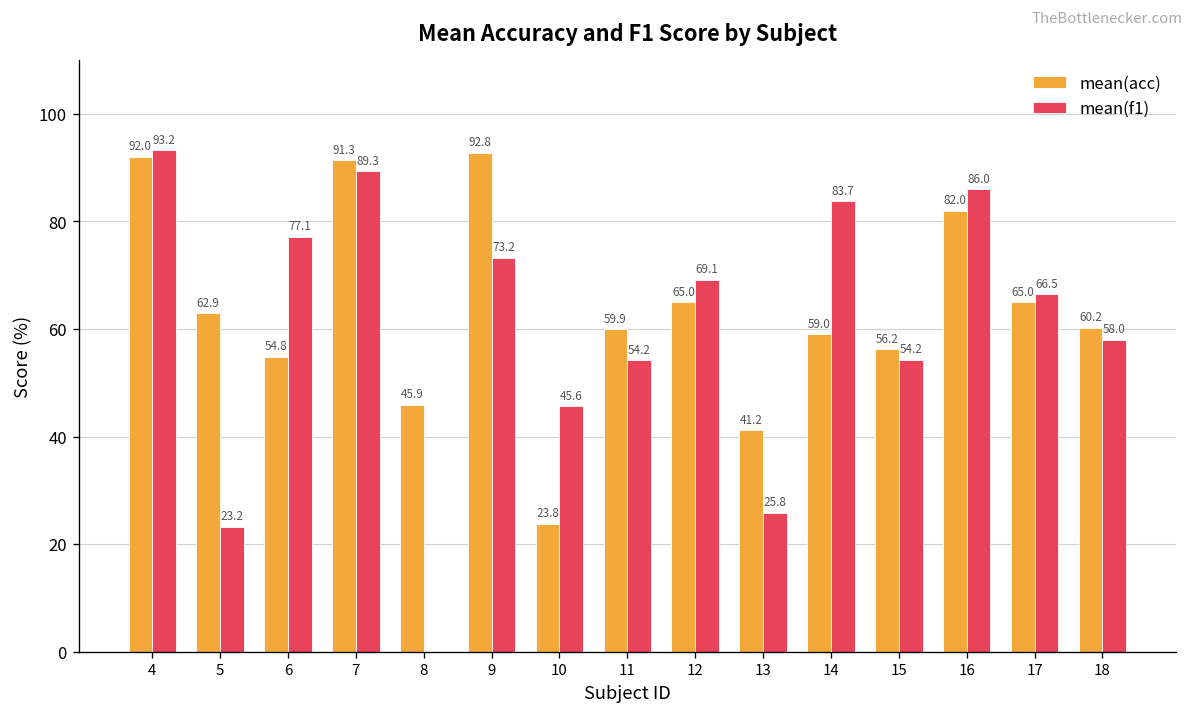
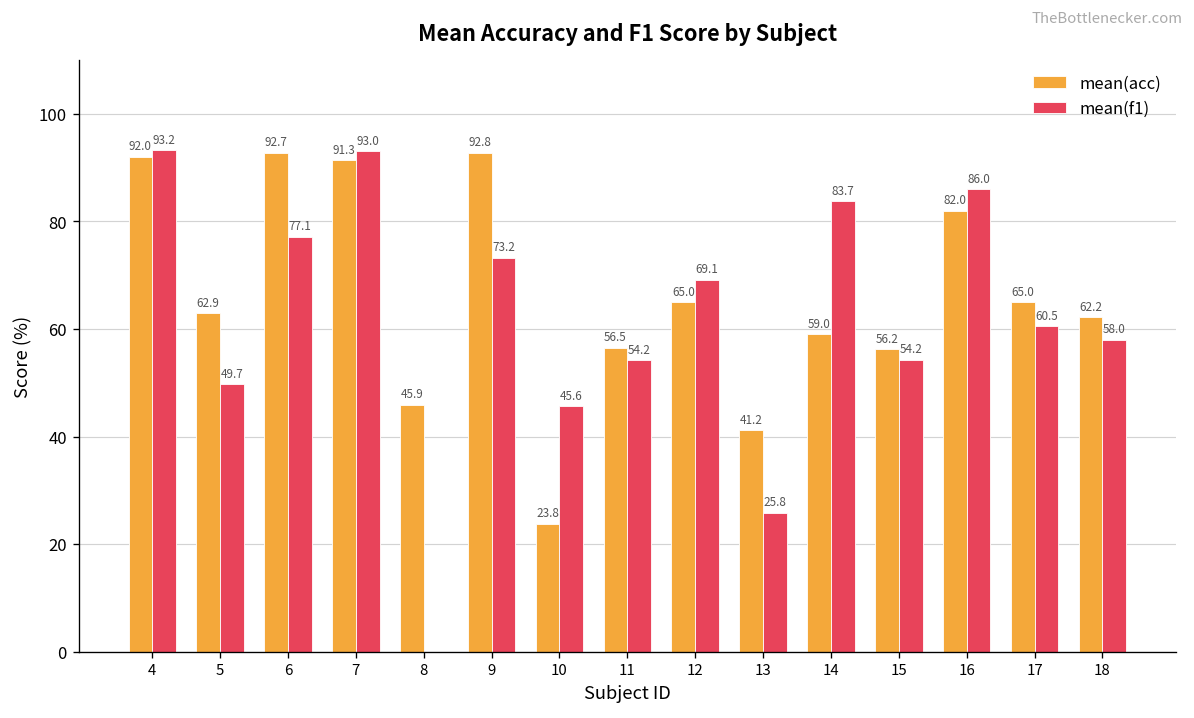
  {
    "mean(acc)": {
      "4": 92.0,
      "5": 62.9,
-     "6": 54.8,
+     "6": 92.7,
      "7": 91.3,
      "8": 45.9,
      "9": 92.8,
      "10": 23.8,
-     "11": 59.9,
+     "11": 56.5,
      "12": 65.0,
      "13": 41.2,
      "14": 59.0,
      "15": 56.2,
      "16": 82.0,
      "17": 65.0,
-     "18": 60.2
+     "18": 62.2
    },
    "mean(f1)": {
      "4": 93.2,
-     "5": 23.2,
+     "5": 49.7,
      "6": 77.1,
-     "7": 89.3,
+     "7": 93.0,
      "9": 73.2,
      "10": 45.6,
      "11": 54.2,
      "12": 69.1,
      "13": 25.8,
      "14": 83.7,
      "15": 54.2,
      "16": 86.0,
-     "17": 66.5,
+     "17": 60.5,
      "18": 58.0
    }
  }
